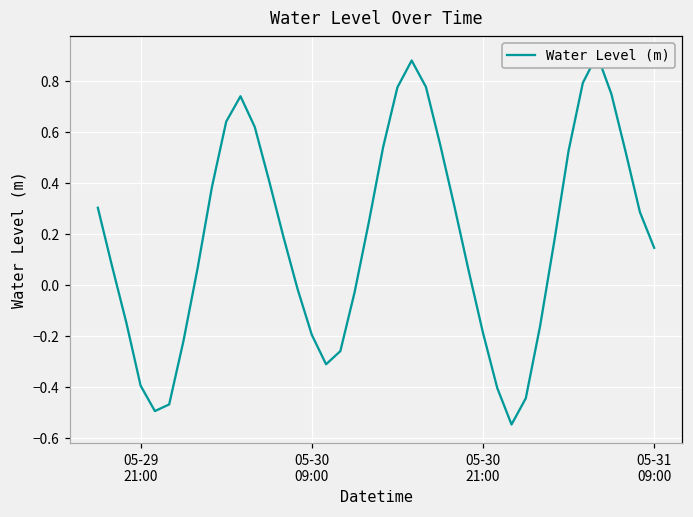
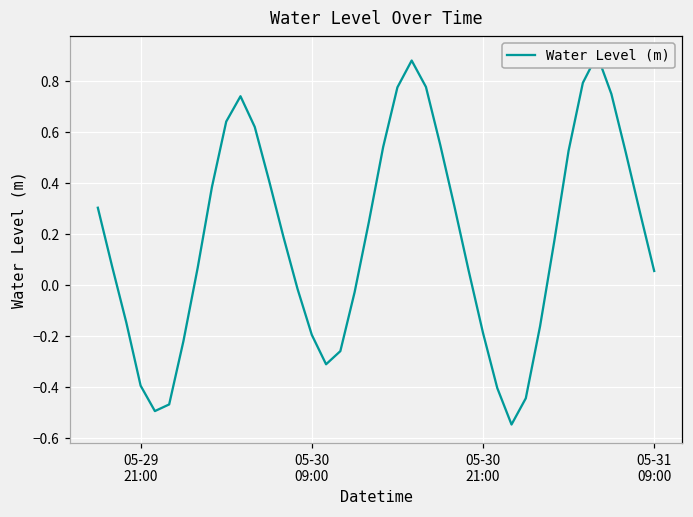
  {
    "05-29 21:00": -0.39,
    "05-30 09:00": -0.19,
    "05-30 21:00": -0.19,
-   "05-31 09:00": 0.15
+   "05-31 09:00": 0.06
  }
